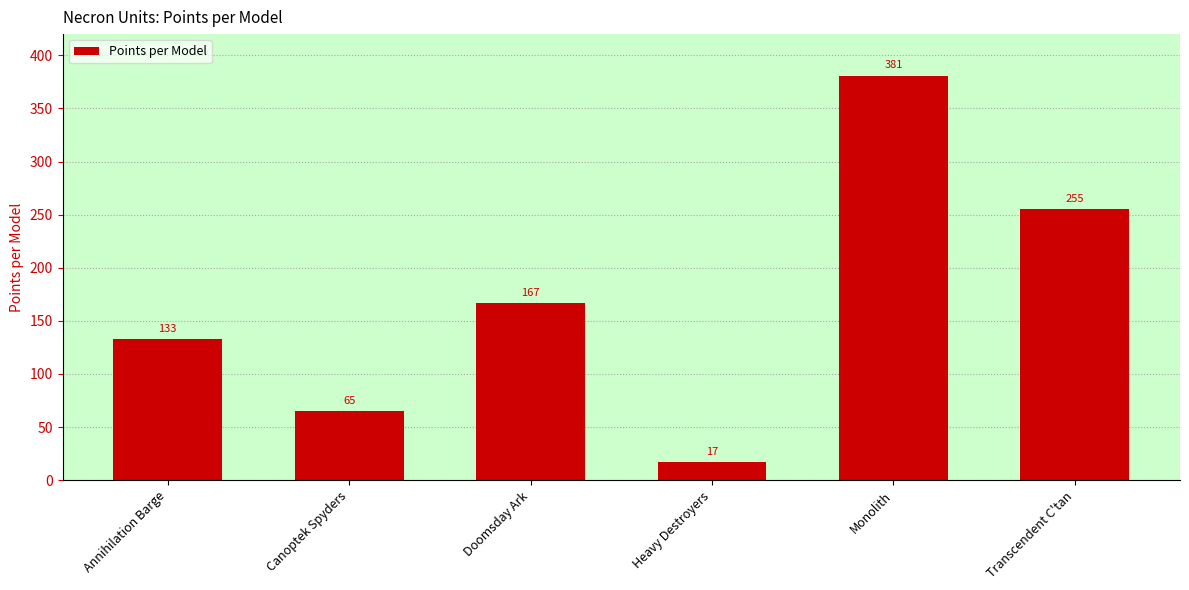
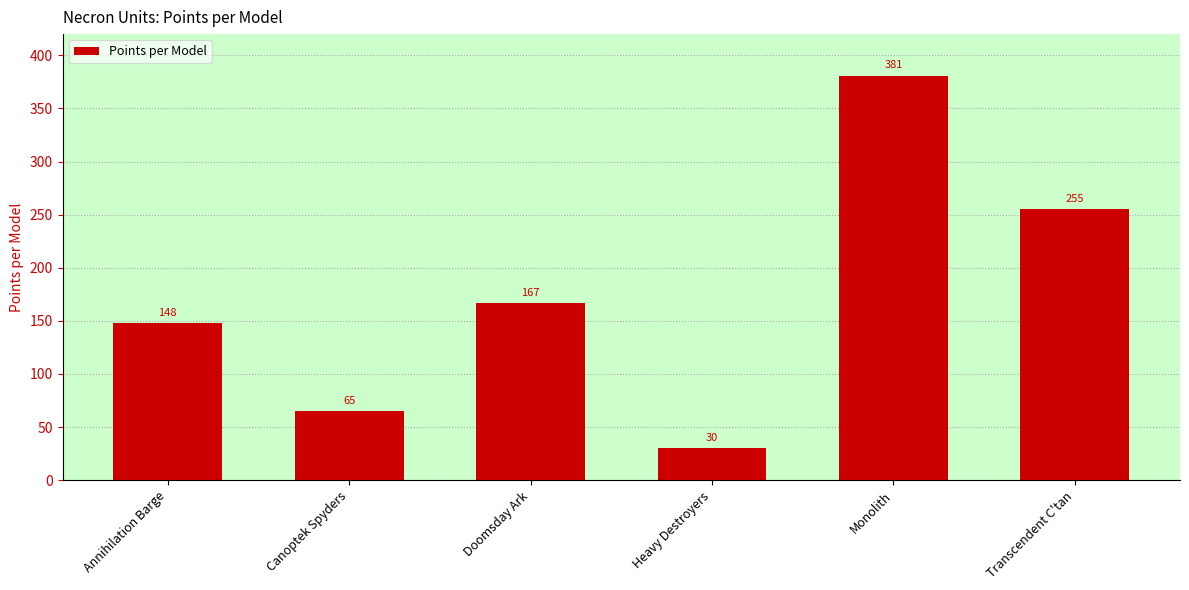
  {
-   "Annihilation Barge": 133,
+   "Annihilation Barge": 148,
    "Canoptek Spyders": 65,
    "Doomsday Ark": 167,
-   "Heavy Destroyers": 17,
+   "Heavy Destroyers": 30,
    "Monolith": 381,
    "Transcendent C'tan": 255
  }
